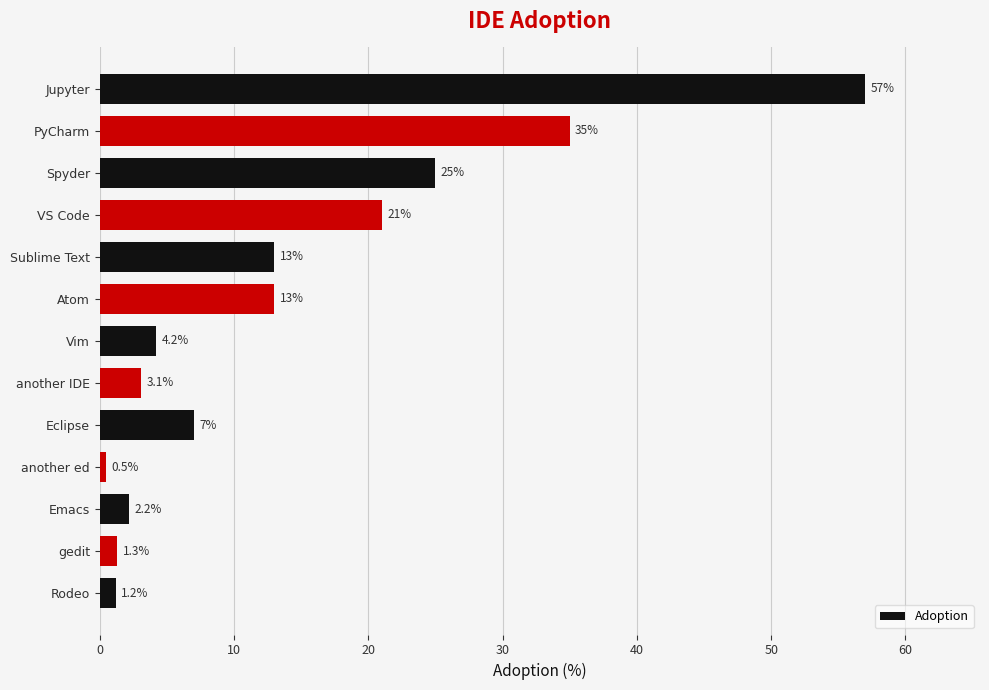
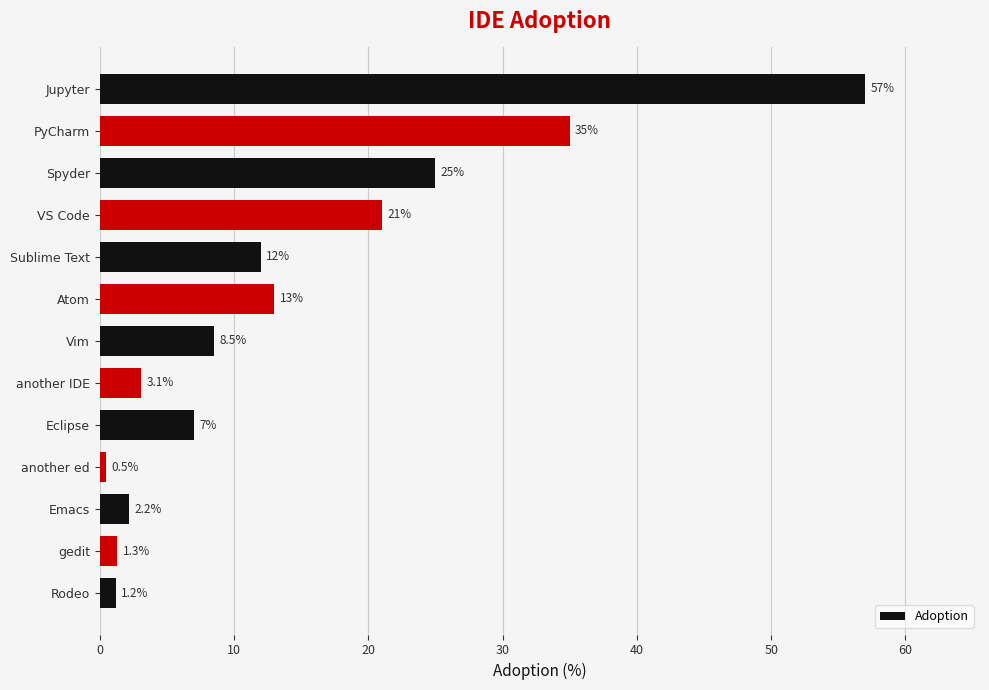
  {
    "Jupyter": "57%",
    "PyCharm": "35%",
    "Spyder": "25%",
    "VS Code": "21%",
-   "Sublime Text": "13%",
+   "Sublime Text": "12%",
    "Atom": "13%",
-   "Vim": "4.2%",
+   "Vim": "8.5%",
    "another IDE": "3.1%",
    "Eclipse": "7%",
    "another ed": "0.5%",
    "Emacs": "2.2%",
    "gedit": "1.3%",
    "Rodeo": "1.2%"
  }
